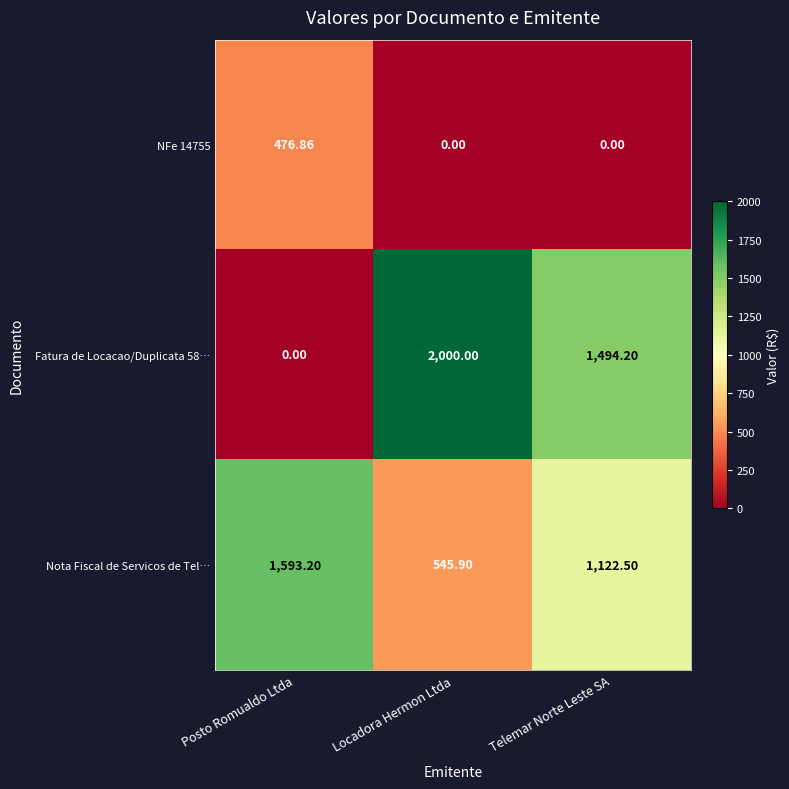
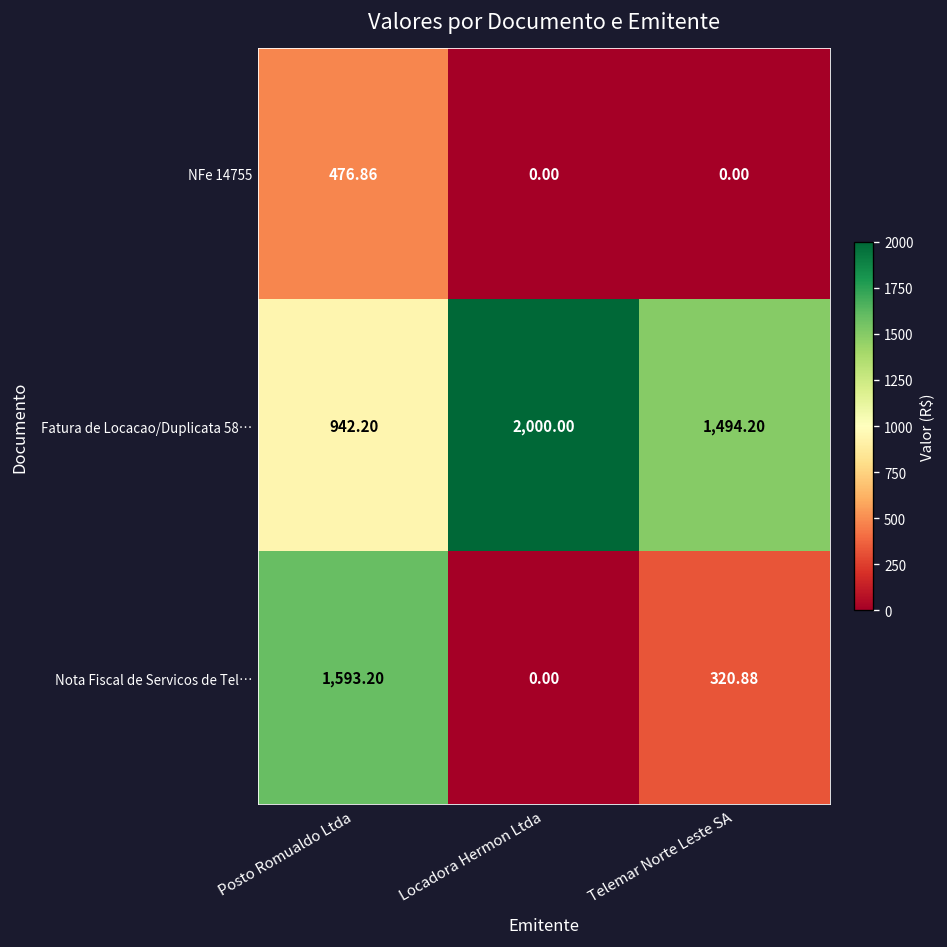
  {
    "NFe 14755": {
      "Posto Romualdo Ltda": "476.86",
      "Locadora Hermon Ltda": "0.00",
      "Telemar Norte Leste SA": "0.00"
    },
    "Fatura de Locacao/Duplicata 58…": {
-     "Posto Romualdo Ltda": "0.00",
+     "Posto Romualdo Ltda": "942.20",
      "Locadora Hermon Ltda": "2,000.00",
      "Telemar Norte Leste SA": "1,494.20"
    },
    "Nota Fiscal de Servicos de Tel…": {
      "Posto Romualdo Ltda": "1,593.20",
-     "Locadora Hermon Ltda": "545.90",
-     "Telemar Norte Leste SA": "1,122.50"
+     "Locadora Hermon Ltda": "0.00",
+     "Telemar Norte Leste SA": "320.88"
    }
  }
